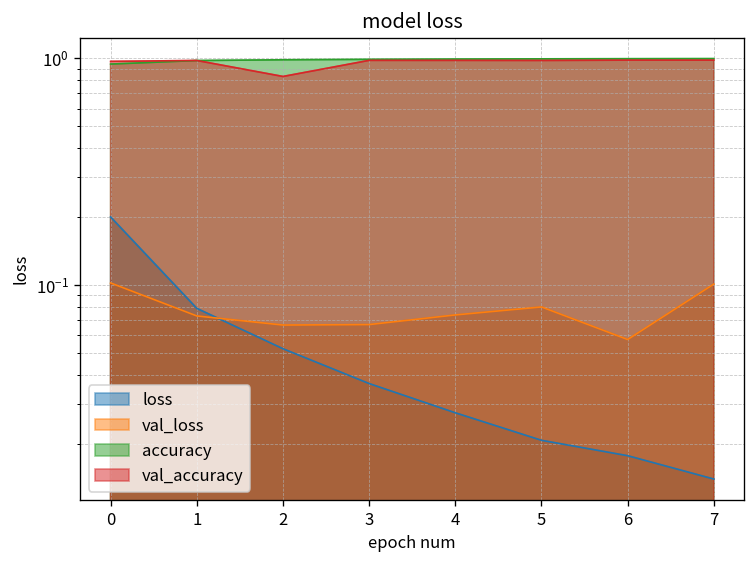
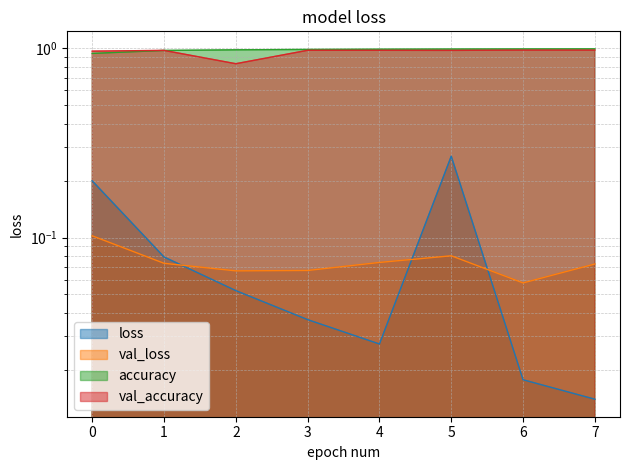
  {
    "loss": {
      "0": 0.20,
      "1": 0.079,
      "2": 0.052,
      "3": 0.037,
      "4": 0.027,
-     "5": 0.021,
+     "5": 0.27,
      "6": 0.018,
      "7": 0.014
    },
    "val_loss": {
      "0": 0.10,
      "1": 0.073,
      "2": 0.067,
      "3": 0.067,
      "4": 0.074,
      "5": 0.080,
      "6": 0.058,
-     "7": 0.10
+     "7": 0.072
    },
    "accuracy": {
      "2": 1.0
    },
    "val_accuracy": {
      "2": 0.8
    }
  }
